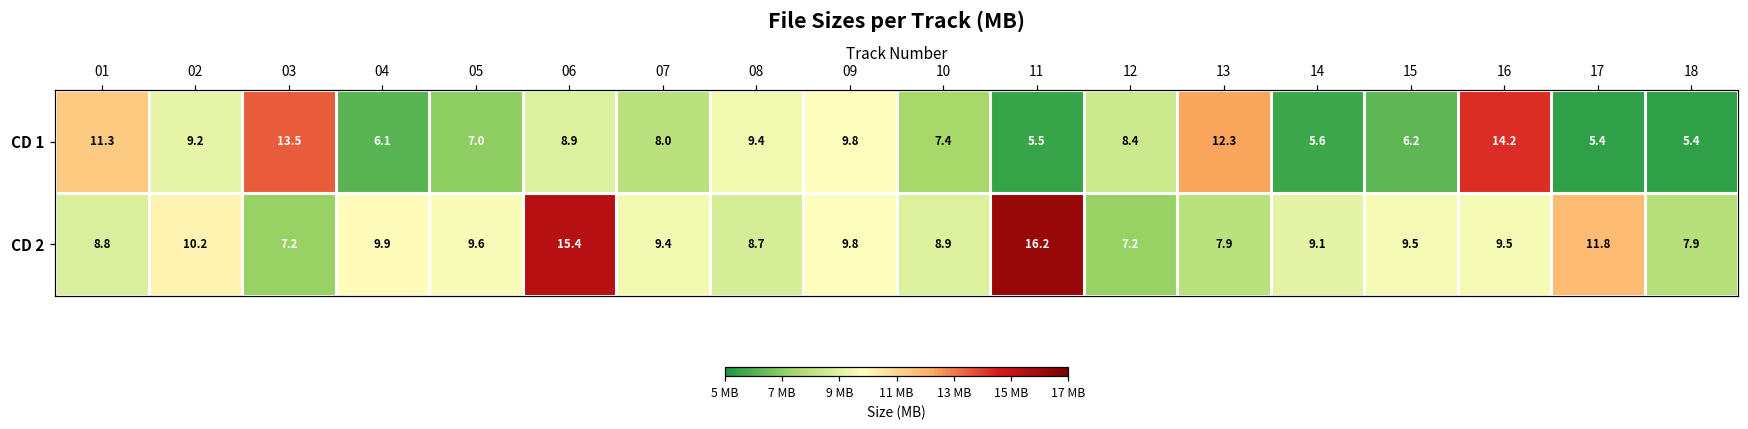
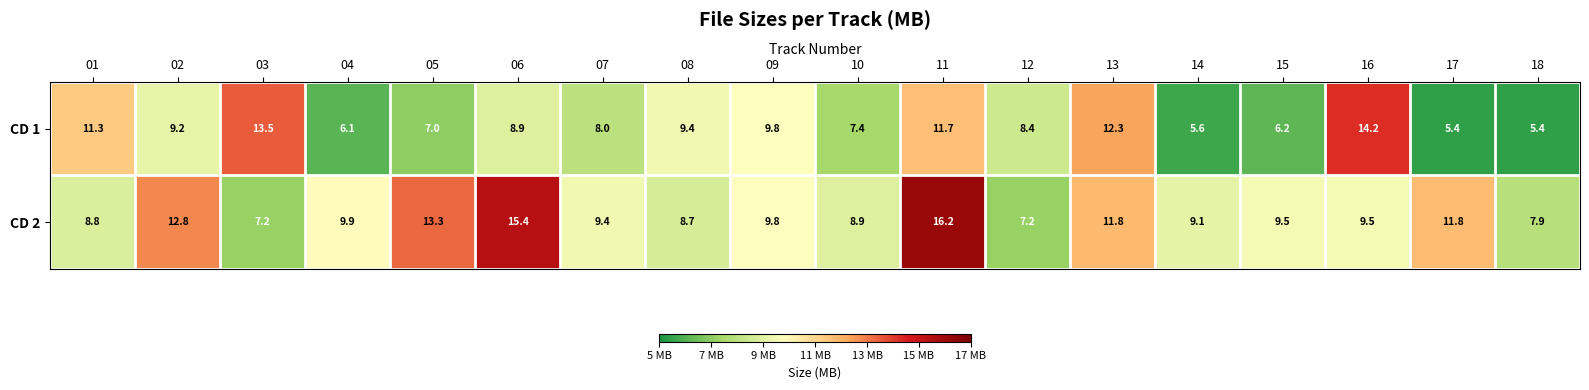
  {
    "CD 1": {
      "01": 11.3,
      "02": 9.2,
      "03": 13.5,
      "04": 6.1,
      "05": 7.0,
      "06": 8.9,
      "07": 8.0,
      "08": 9.4,
      "09": 9.8,
      "10": 7.4,
-     "11": 5.5,
+     "11": 11.7,
      "12": 8.4,
      "13": 12.3,
      "14": 5.6,
      "15": 6.2,
      "16": 14.2,
      "17": 5.4,
      "18": 5.4
    },
    "CD 2": {
      "01": 8.8,
-     "02": 10.2,
+     "02": 12.8,
      "03": 7.2,
      "04": 9.9,
-     "05": 9.6,
+     "05": 13.3,
      "06": 15.4,
      "07": 9.4,
      "08": 8.7,
      "09": 9.8,
      "10": 8.9,
      "11": 16.2,
      "12": 7.2,
-     "13": 7.9,
+     "13": 11.8,
      "14": 9.1,
      "15": 9.5,
      "16": 9.5,
      "17": 11.8,
      "18": 7.9
    }
  }
